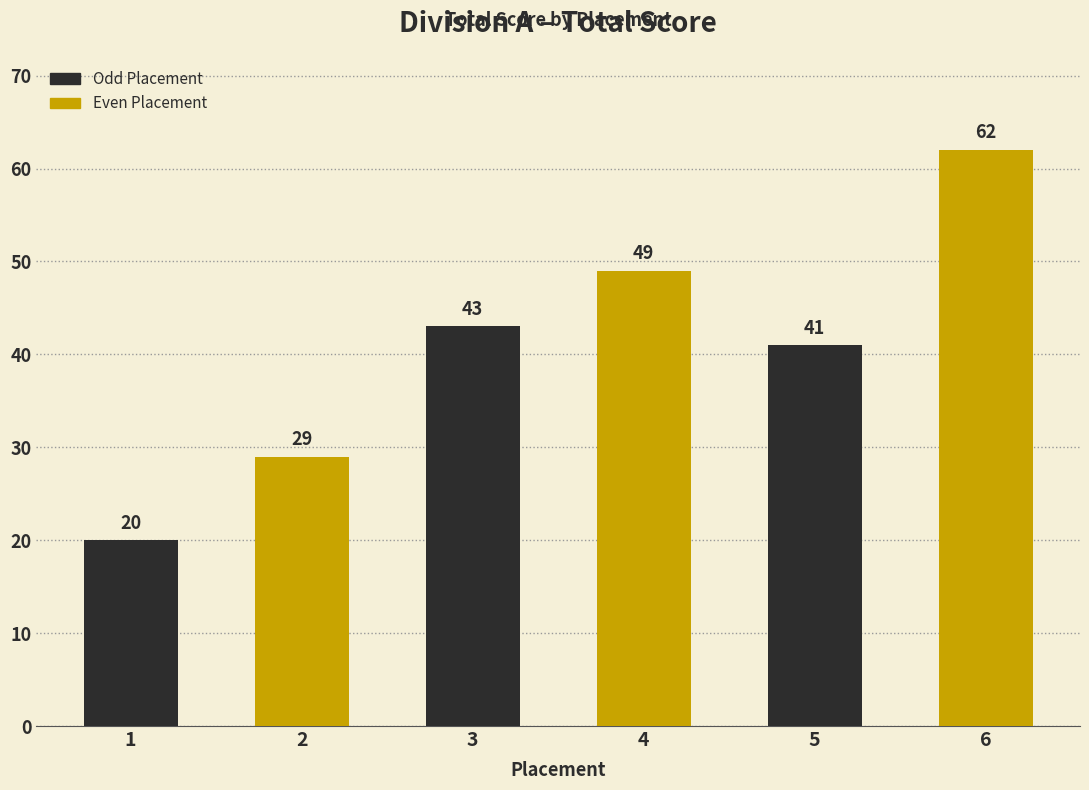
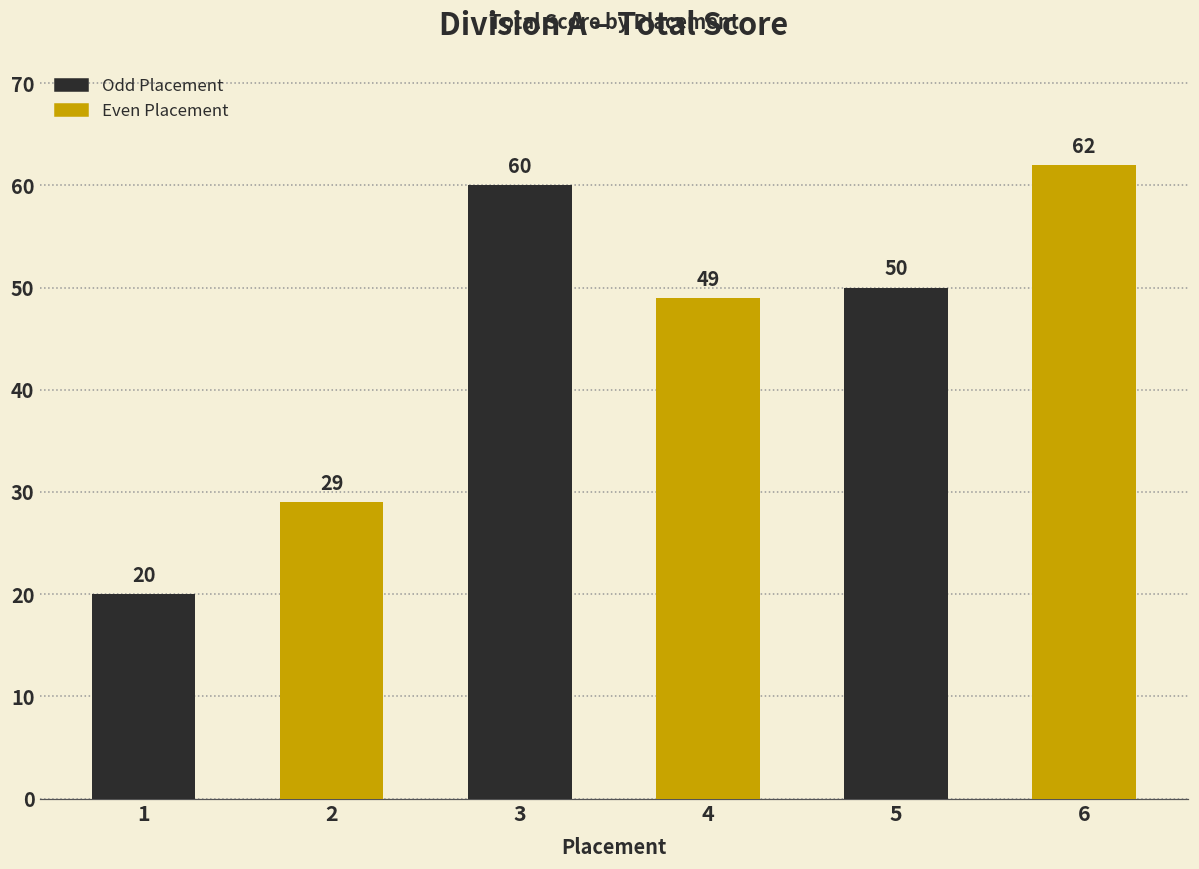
  {
    "1": 20,
    "2": 29,
-   "3": 43,
+   "3": 60,
    "4": 49,
-   "5": 41,
+   "5": 50,
    "6": 62
  }
